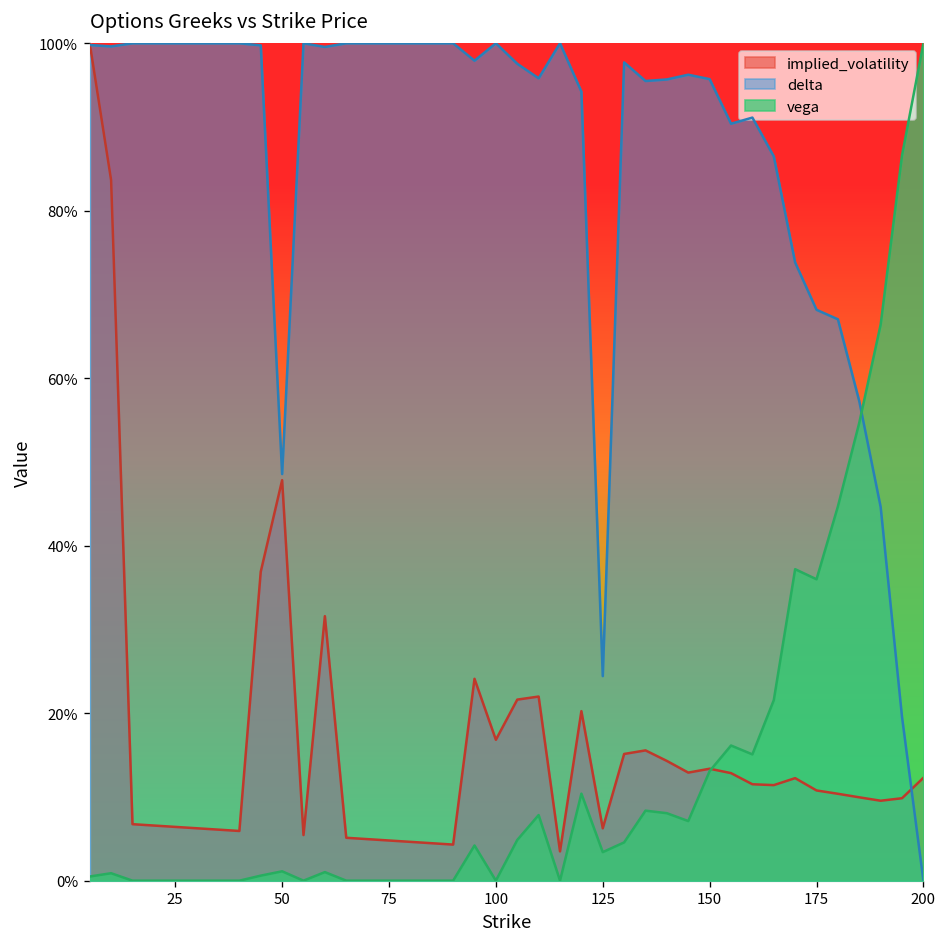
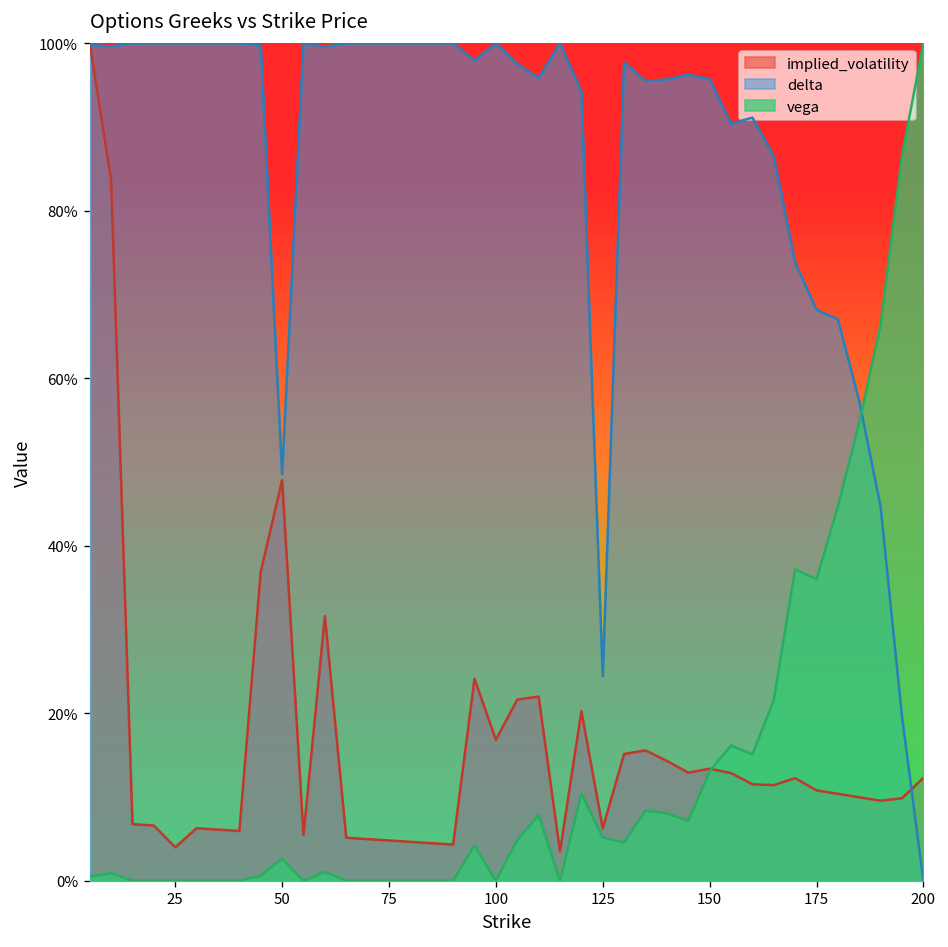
  {
    "implied_volatility": {
-     "25": "6%",
+     "25": "4%",
      "50": "48%",
      "75": "5%",
      "100": "17%",
      "125": "6%",
      "175": "11%",
      "200": "12%"
    },
    "delta": {
      "25": "100%",
      "50": "49%",
      "75": "100%",
      "100": "100%",
      "125": "24%",
      "150": "96%",
      "175": "68%",
      "200": "0%"
    },
    "vega": {
      "25": "0%",
-     "50": "1%",
+     "50": "3%",
      "75": "0%",
      "100": "0%",
-     "125": "3%",
+     "125": "5%",
      "175": "36%",
      "200": "100%"
    }
  }
